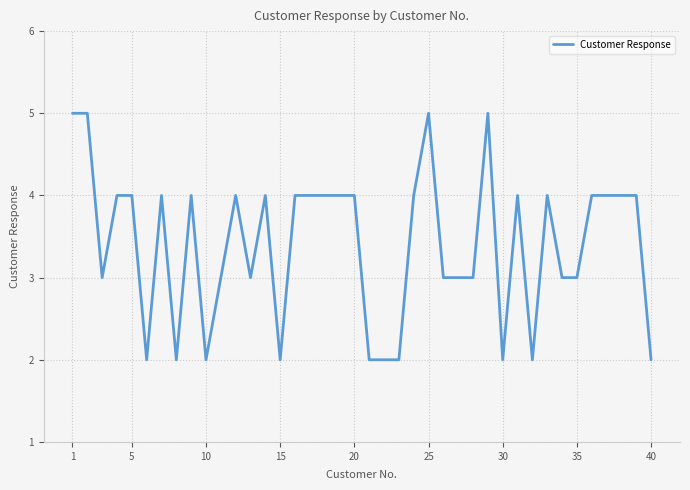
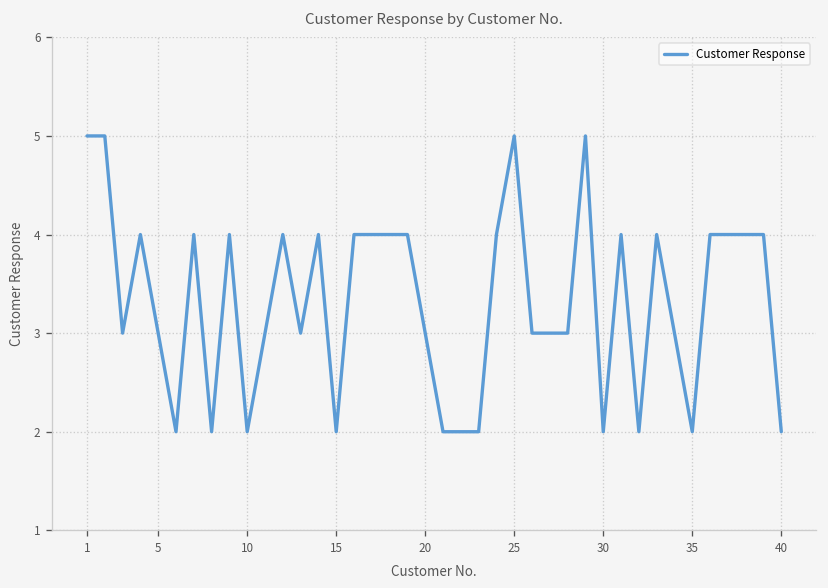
  {
    "1": 5,
-   "5": 4,
+   "5": 3,
    "10": 2,
    "15": 2,
-   "20": 4,
+   "20": 3,
    "25": 5,
    "30": 2,
-   "35": 3,
+   "35": 2,
    "40": 2
  }
